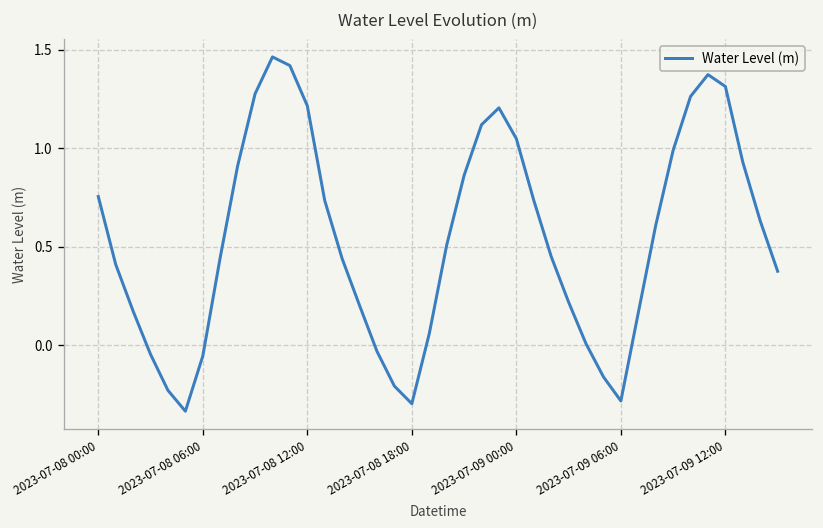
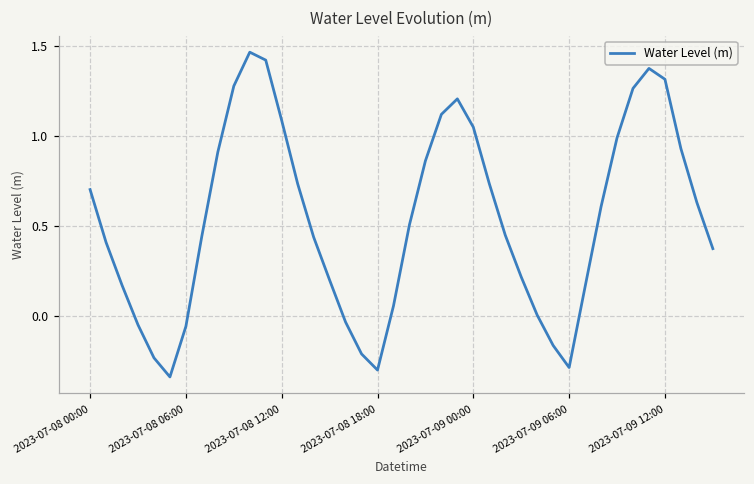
  {
-   "2023-07-08 00:00": 0.75,
+   "2023-07-08 00:00": 0.70,
    "2023-07-08 06:00": -0.06,
-   "2023-07-08 12:00": 1.21,
+   "2023-07-08 12:00": 1.08,
    "2023-07-08 18:00": -0.30,
    "2023-07-09 00:00": 1.05,
    "2023-07-09 06:00": -0.28,
    "2023-07-09 12:00": 1.31
  }
